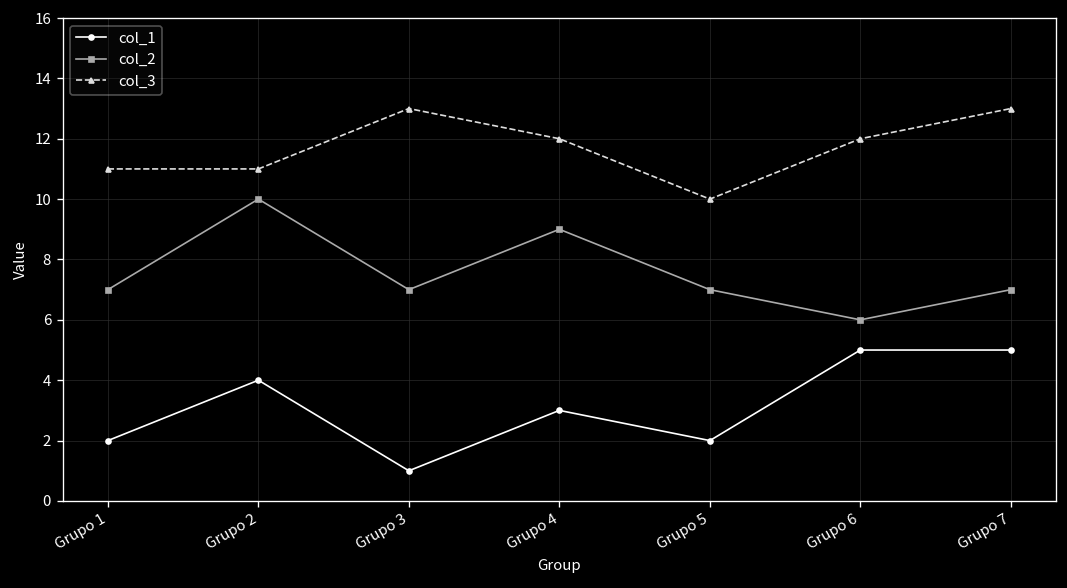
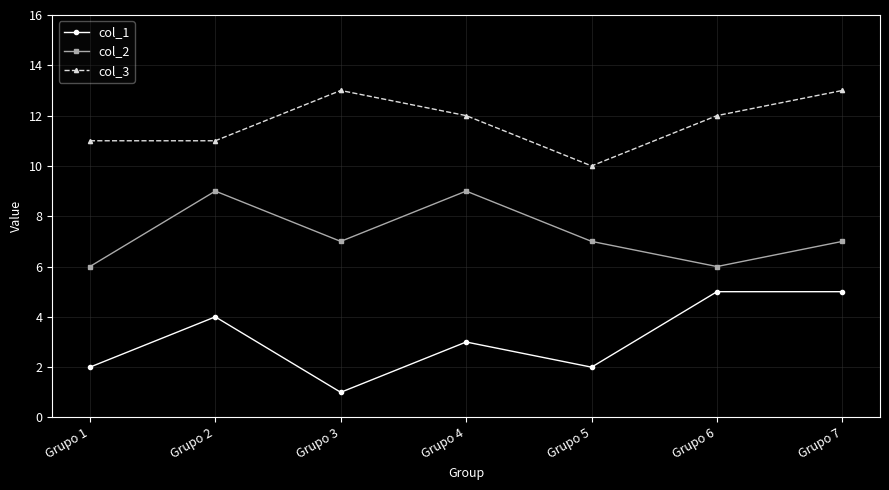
  {
    "col_2": {
-     "Grupo 1": 7,
-     "Grupo 2": 10,
+     "Grupo 1": 6,
+     "Grupo 2": 9,
      "Grupo 3": 7,
      "Grupo 4": 9,
      "Grupo 5": 7,
      "Grupo 6": 6,
      "Grupo 7": 7
    }
  }
